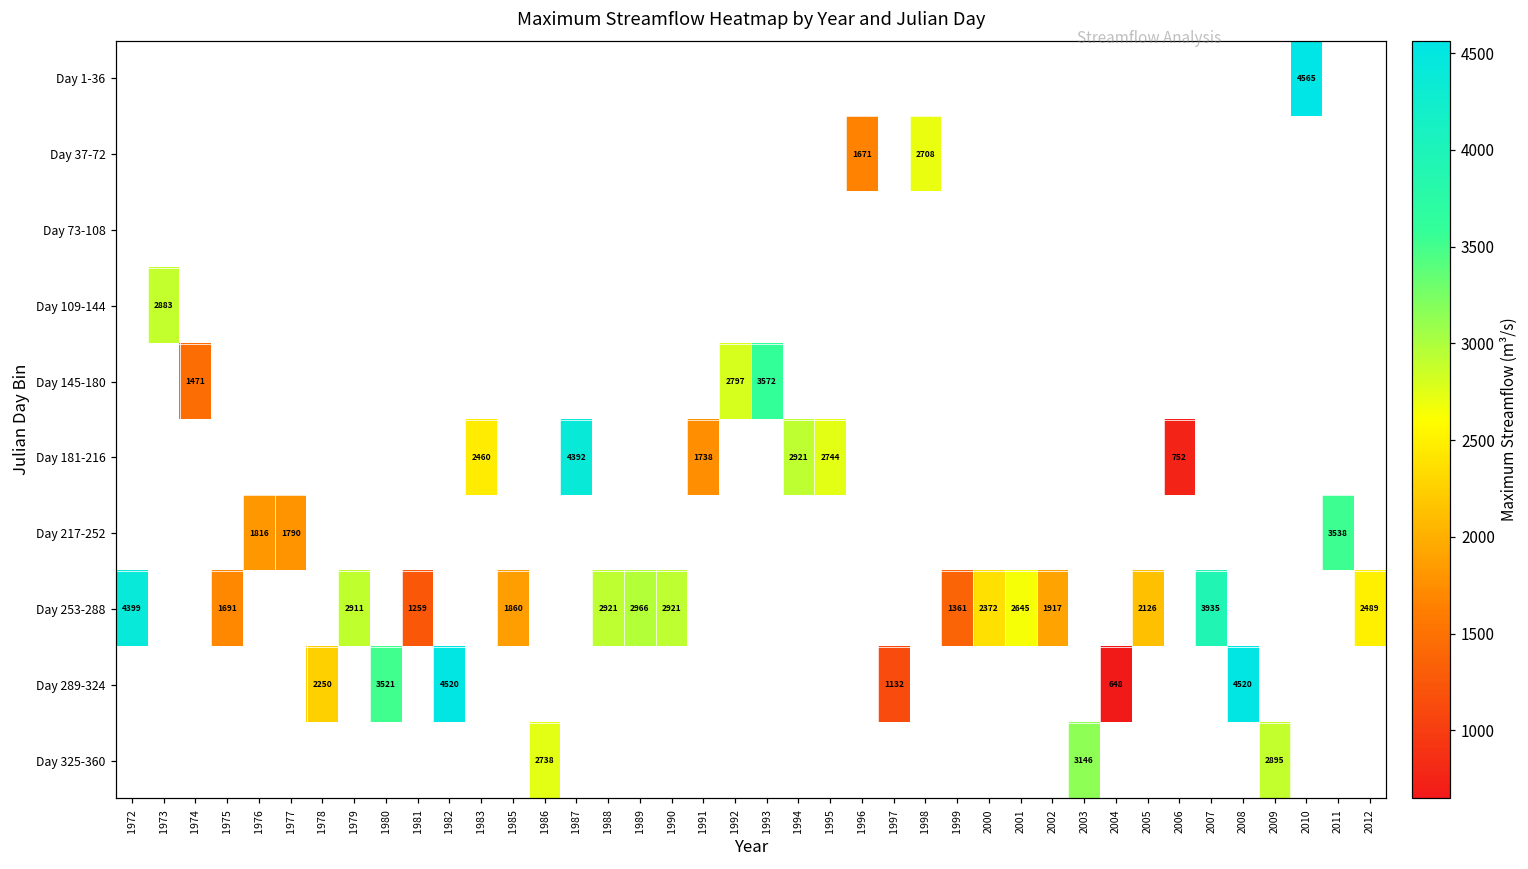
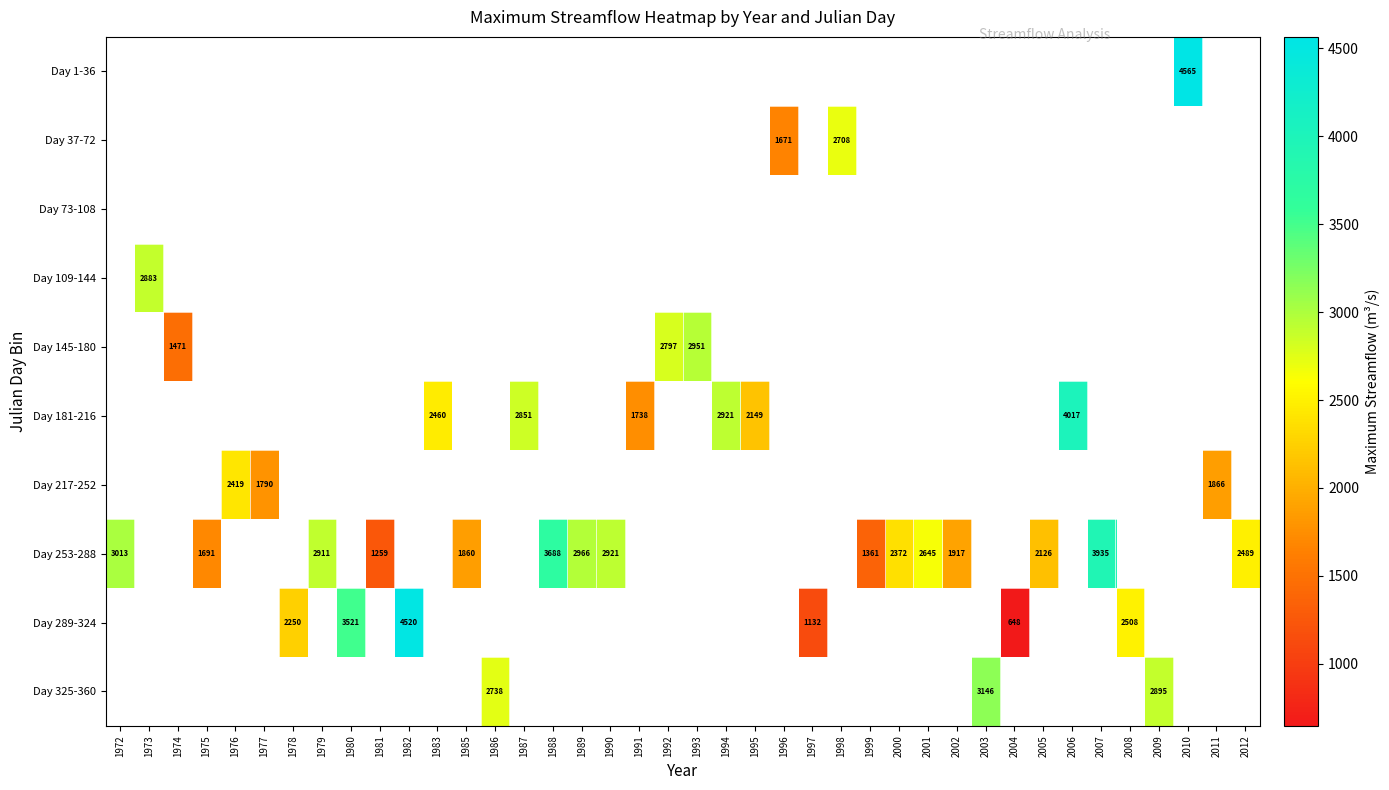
  {
    "Day 1-36": {
      "2010": 4565
    },
    "Day 37-72": {
      "1996": 1671,
      "1998": 2708
    },
    "Day 109-144": {
      "1973": 2883
    },
    "Day 145-180": {
      "1974": 1471,
      "1992": 2797,
-     "1993": 3572
+     "1993": 2951
    },
    "Day 181-216": {
      "1983": 2460,
-     "1987": 4392,
+     "1987": 2851,
      "1991": 1738,
      "1994": 2921,
-     "1995": 2744,
-     "2006": 752
+     "1995": 2149,
+     "2006": 4017
    },
    "Day 217-252": {
-     "1976": 1816,
+     "1976": 2419,
      "1977": 1790,
-     "2011": 3538
+     "2011": 1866
    },
    "Day 253-288": {
-     "1972": 4399,
+     "1972": 3013,
      "1975": 1691,
      "1979": 2911,
      "1981": 1259,
      "1985": 1860,
-     "1988": 2921,
+     "1988": 3688,
      "1989": 2966,
      "1990": 2921,
      "1999": 1361,
      "2000": 2372,
      "2001": 2645,
      "2002": 1917,
      "2005": 2126,
      "2007": 3935,
      "2012": 2489
    },
    "Day 289-324": {
      "1978": 2250,
      "1980": 3521,
      "1982": 4520,
      "1997": 1132,
      "2004": 648,
-     "2008": 4520
+     "2008": 2508
    },
    "Day 325-360": {
      "1986": 2738,
      "2003": 3146,
      "2009": 2895
    }
  }
